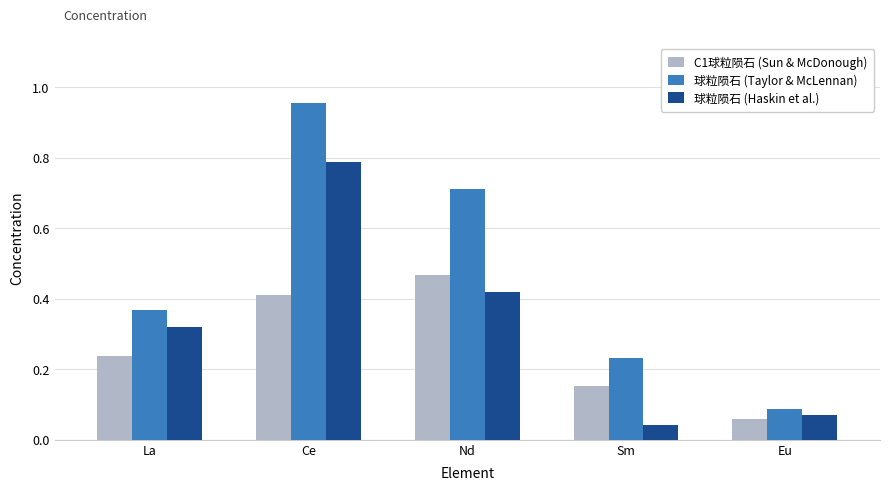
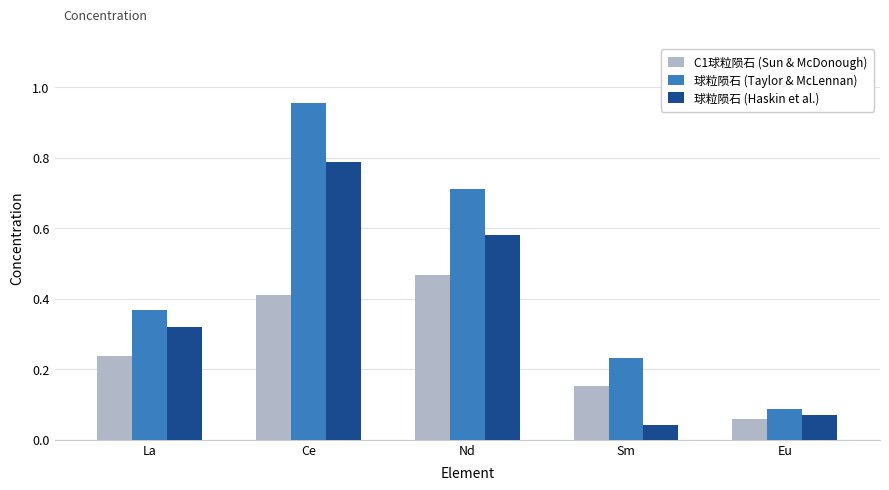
  {
    "C1球粒陨石 (Sun & McDonough)": {
      "La": 0.24,
      "Ce": 0.41,
      "Nd": 0.47,
      "Sm": 0.15,
      "Eu": 0.06
    },
    "球粒陨石 (Taylor & McLennan)": {
      "La": 0.37,
      "Ce": 0.96,
      "Nd": 0.71,
      "Sm": 0.23,
      "Eu": 0.09
    },
    "球粒陨石 (Haskin et al.)": {
      "La": 0.32,
      "Ce": 0.79,
-     "Nd": 0.42,
+     "Nd": 0.58,
      "Sm": 0.04,
      "Eu": 0.07
    }
  }
